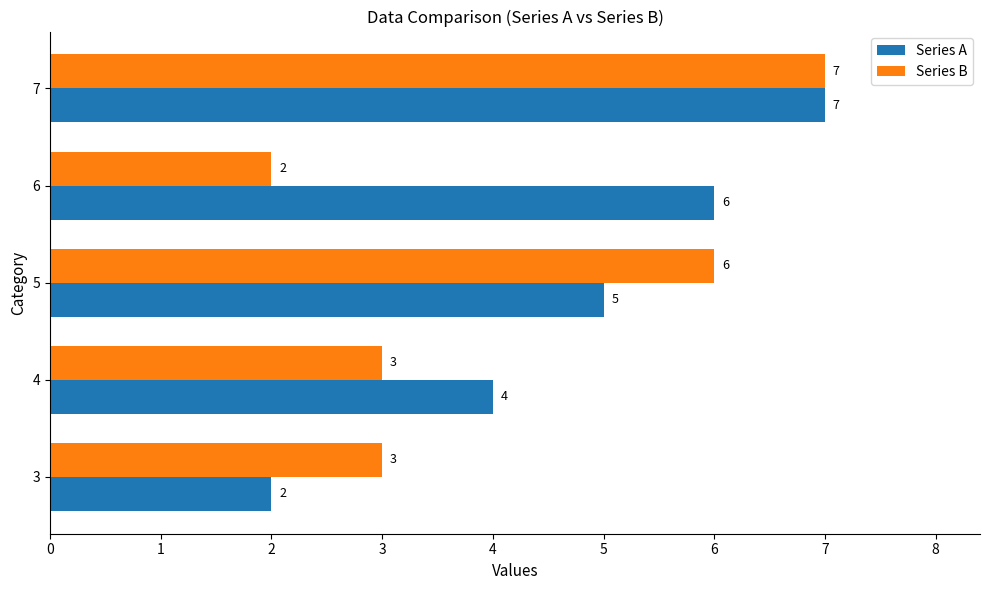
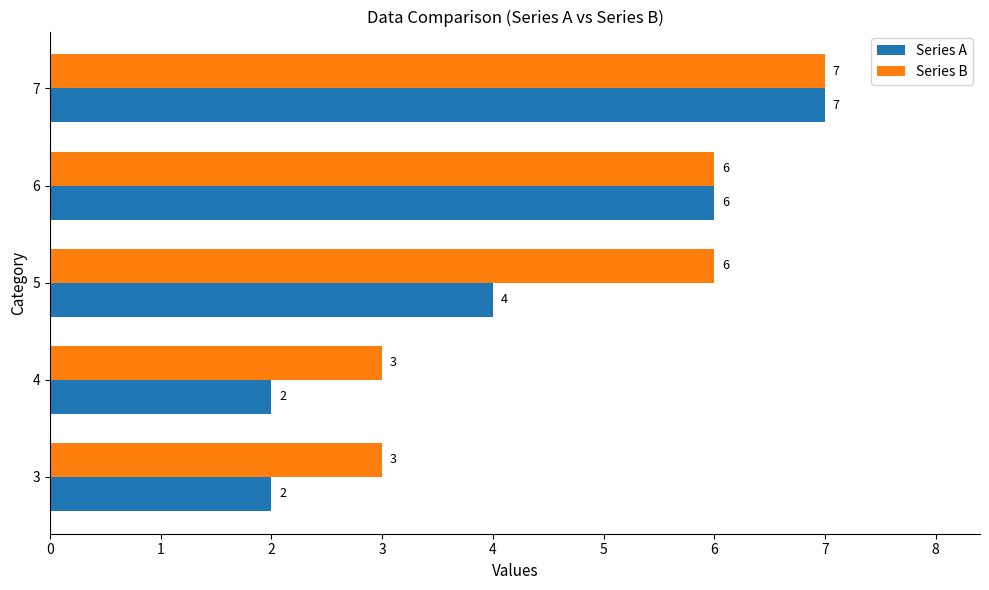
  {
    "Series A": {
      "7": 7,
      "6": 6,
-     "5": 5,
-     "4": 4,
+     "5": 4,
+     "4": 2,
      "3": 2
    },
    "Series B": {
      "7": 7,
-     "6": 2,
+     "6": 6,
      "5": 6,
      "4": 3,
      "3": 3
    }
  }
